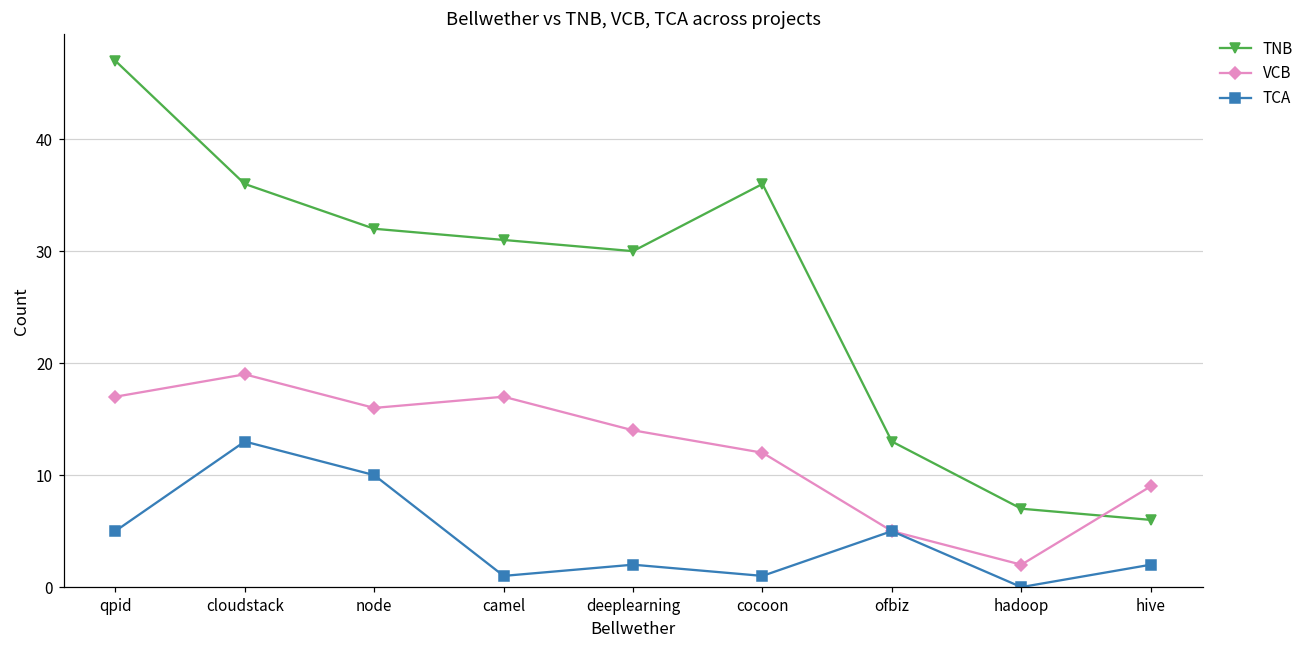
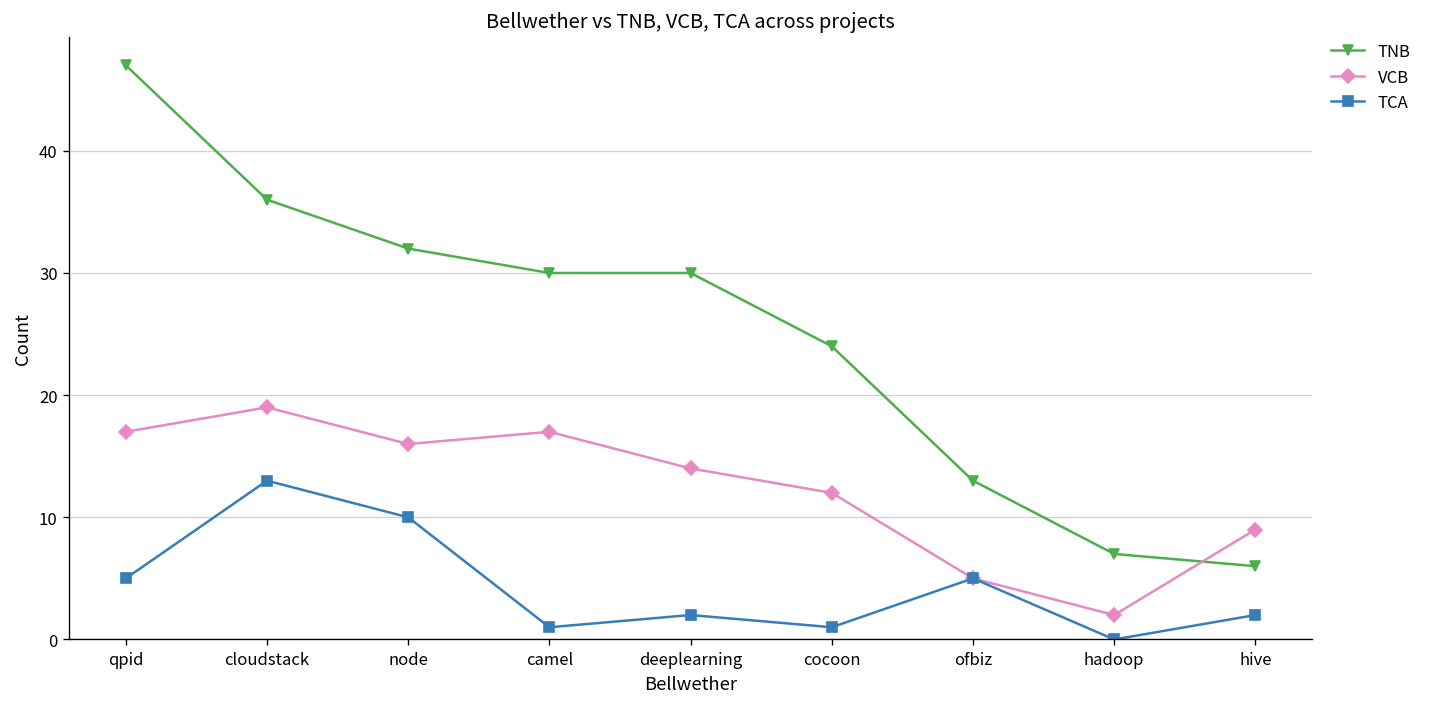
  {
    "TNB": {
      "qpid": 47,
      "cloudstack": 36,
      "node": 32,
-     "camel": 31,
+     "camel": 30,
      "deeplearning": 30,
-     "cocoon": 36,
+     "cocoon": 24,
      "ofbiz": 13,
      "hadoop": 7,
      "hive": 6
    },
    "VCB": {
      "qpid": 17,
      "cloudstack": 19,
      "node": 16,
      "camel": 17,
      "deeplearning": 14,
      "cocoon": 12,
      "hadoop": 2,
      "hive": 9
    },
    "TCA": {
      "qpid": 5,
      "cloudstack": 13,
      "node": 10,
      "camel": 1,
      "deeplearning": 2,
      "cocoon": 1,
      "hadoop": 0,
      "hive": 2
    }
  }
